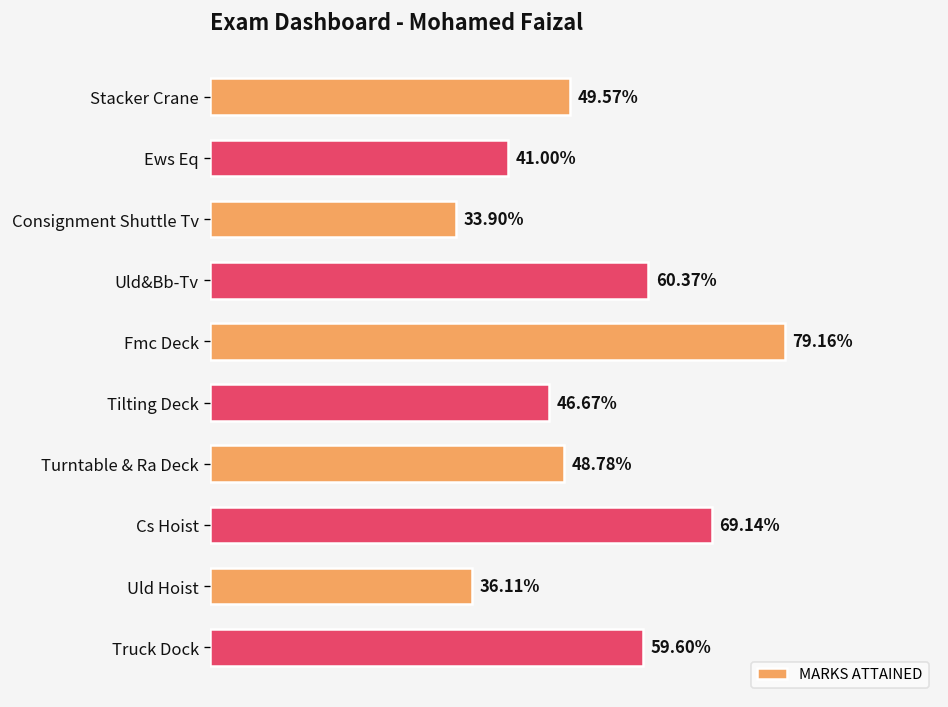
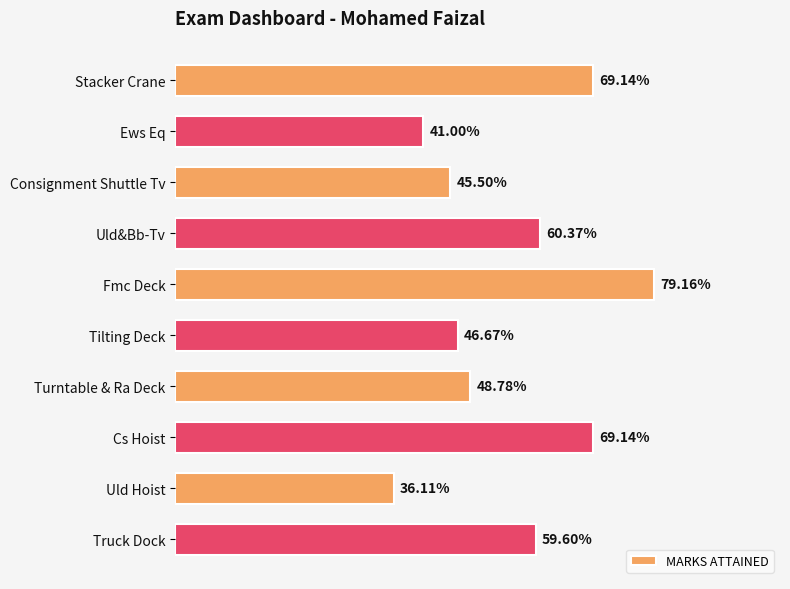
  {
-   "Stacker Crane": "49.57%",
+   "Stacker Crane": "69.14%",
    "Ews Eq": "41.00%",
-   "Consignment Shuttle Tv": "33.90%",
+   "Consignment Shuttle Tv": "45.50%",
    "Uld&Bb-Tv": "60.37%",
    "Fmc Deck": "79.16%",
    "Tilting Deck": "46.67%",
    "Turntable & Ra Deck": "48.78%",
    "Cs Hoist": "69.14%",
    "Uld Hoist": "36.11%",
    "Truck Dock": "59.60%"
  }
